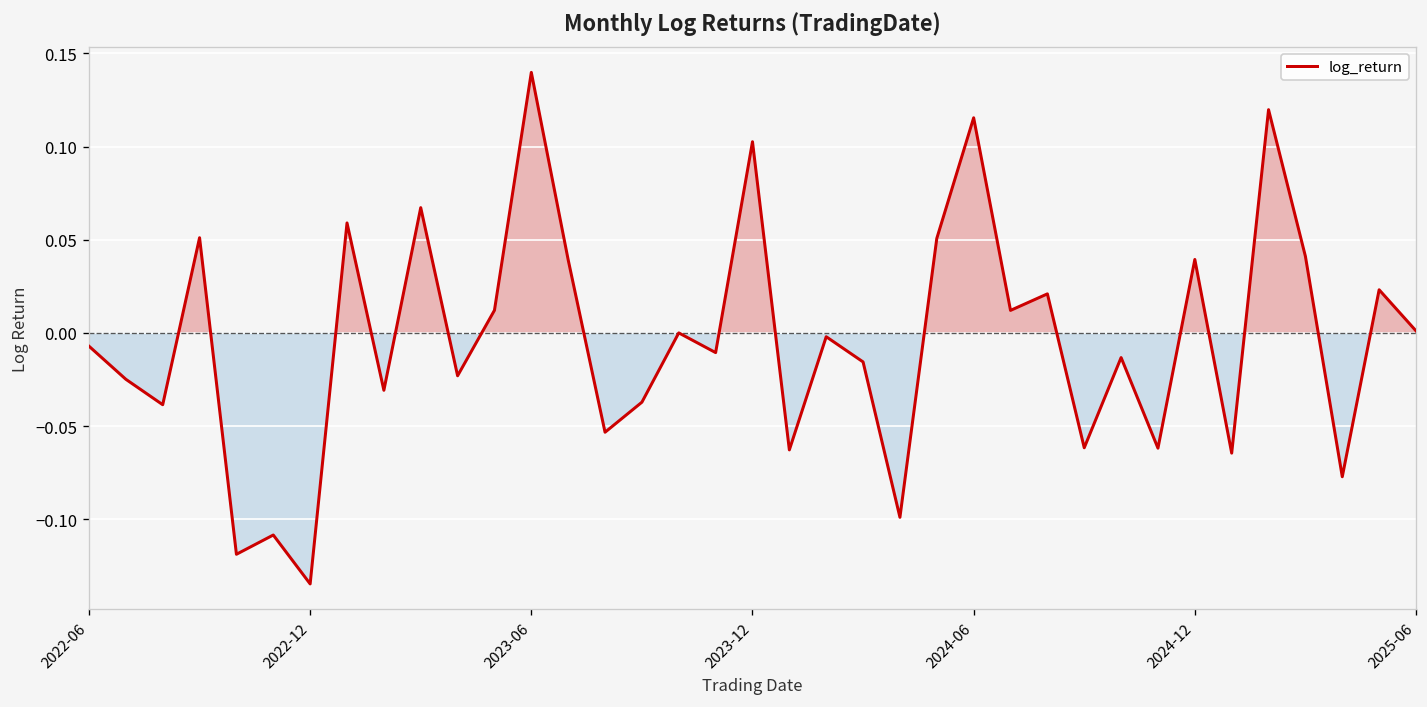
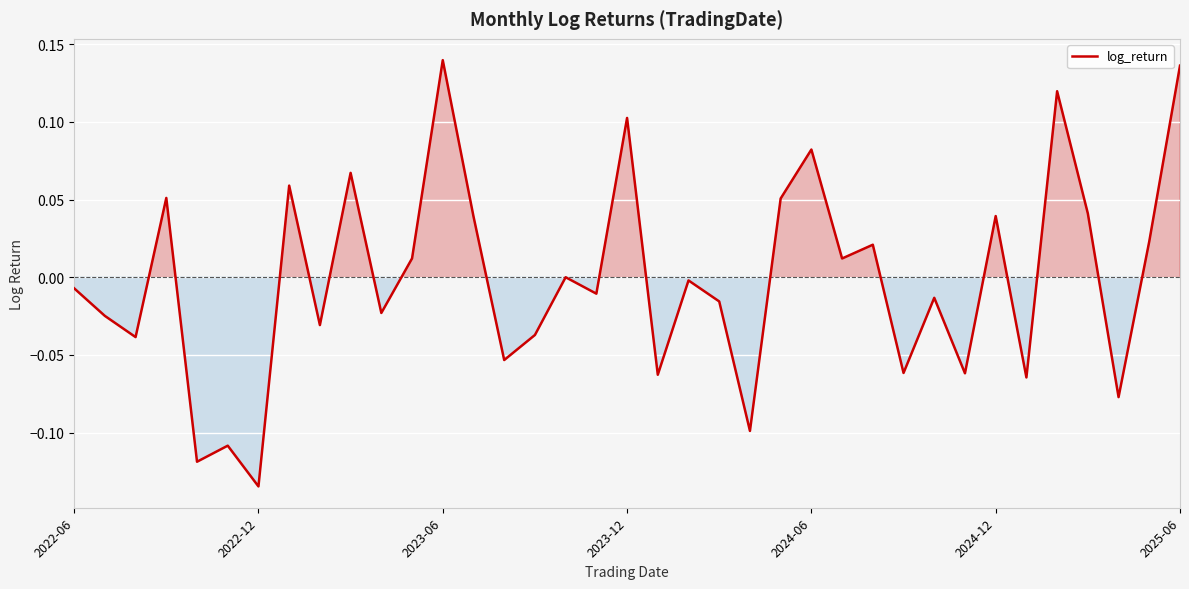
  {
    "2022-06": -0.007,
    "2022-12": -0.135,
    "2023-06": 0.140,
    "2023-12": 0.103,
-   "2024-06": 0.115,
+   "2024-06": 0.082,
    "2024-12": 0.039,
-   "2025-06": 0.001
+   "2025-06": 0.136
  }
